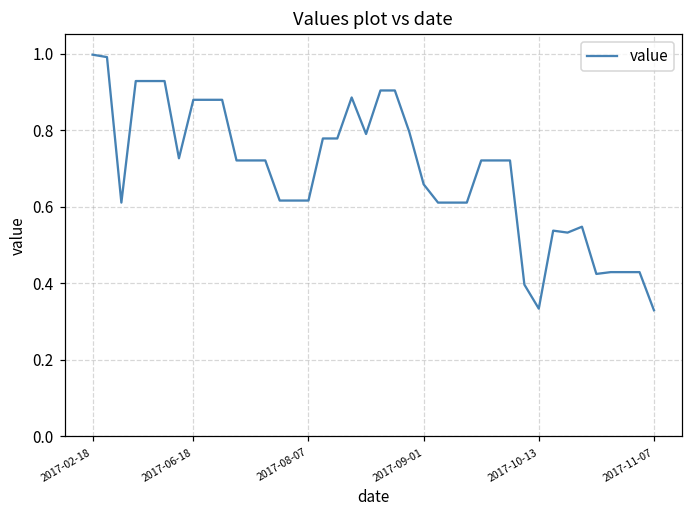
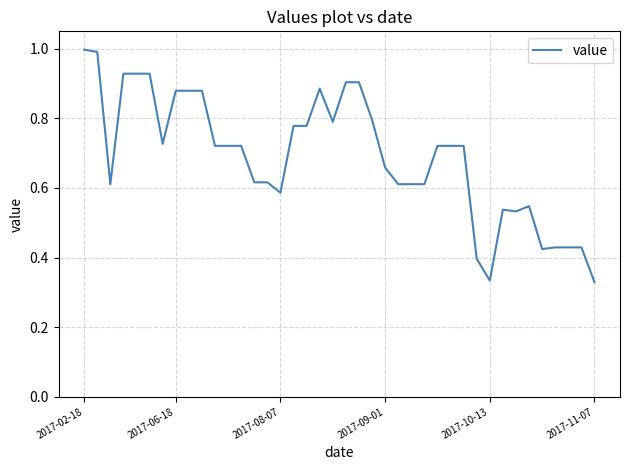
  {
    "2017-02-18": 1.00,
    "2017-06-18": 0.88,
-   "2017-08-07": 0.62,
+   "2017-08-07": 0.59,
    "2017-09-01": 0.66,
    "2017-10-13": 0.33,
    "2017-11-07": 0.33
  }
